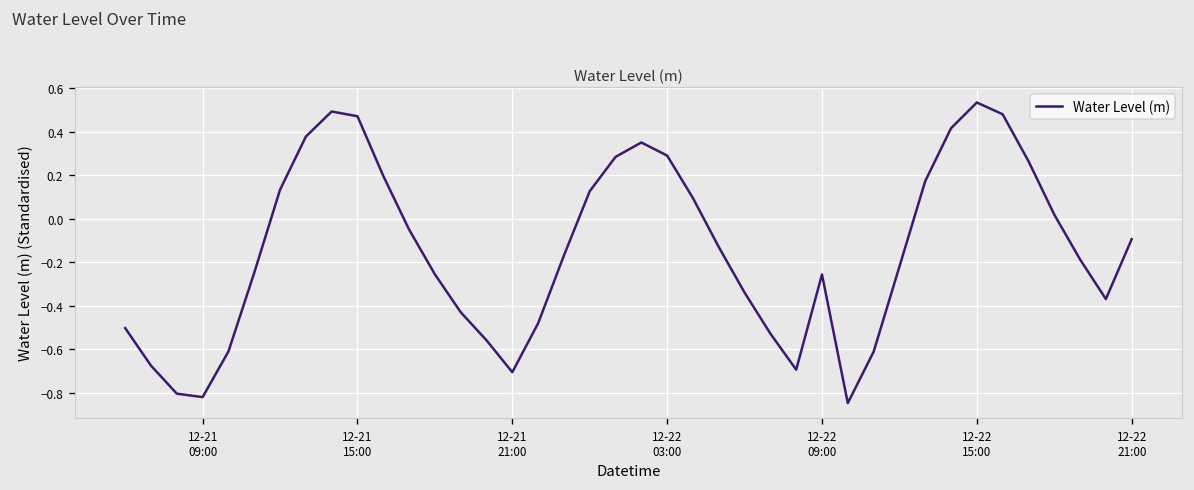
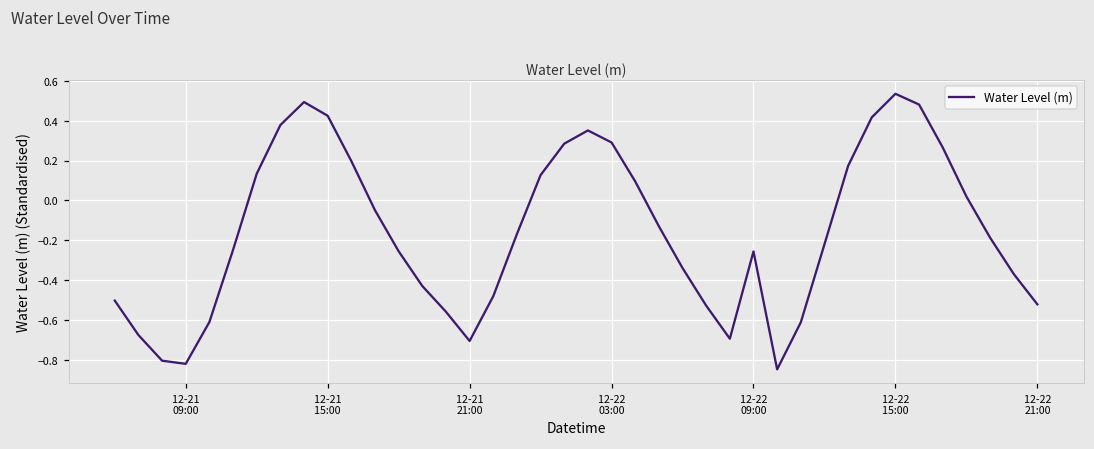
  {
    "12-21 09:00": -0.82,
-   "12-21 15:00": 0.47,
+   "12-21 15:00": 0.42,
    "12-21 21:00": -0.71,
    "12-22 03:00": 0.29,
    "12-22 09:00": -0.26,
    "12-22 15:00": 0.53,
-   "12-22 21:00": -0.09
+   "12-22 21:00": -0.52
  }
